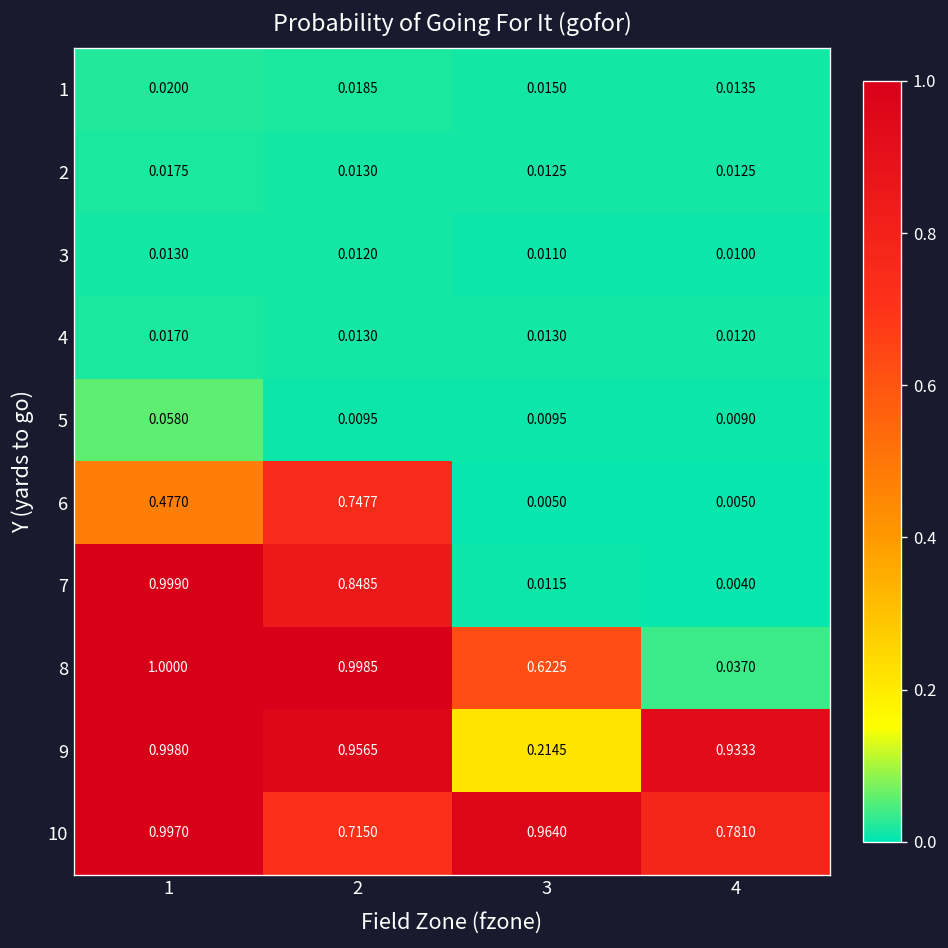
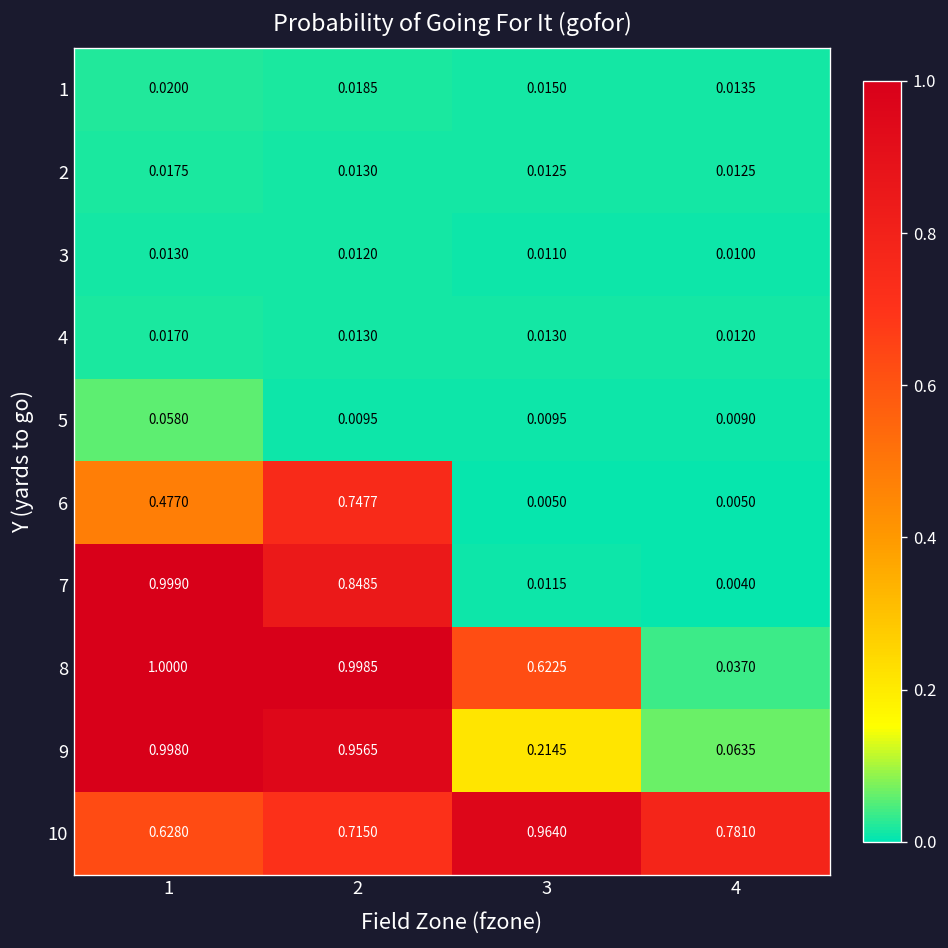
  {
    "1": {
      "1": 0.0200,
      "2": 0.0185,
      "3": 0.0150,
      "4": 0.0135
    },
    "2": {
      "1": 0.0175,
      "2": 0.0130,
      "3": 0.0125,
      "4": 0.0125
    },
    "3": {
      "1": 0.0130,
      "2": 0.0120,
      "3": 0.0110,
      "4": 0.0100
    },
    "4": {
      "1": 0.0170,
      "2": 0.0130,
      "3": 0.0130,
      "4": 0.0120
    },
    "5": {
      "1": 0.0580,
      "2": 0.0095,
      "3": 0.0095,
      "4": 0.0090
    },
    "6": {
      "1": 0.4770,
      "2": 0.7477,
      "3": 0.0050,
      "4": 0.0050
    },
    "7": {
      "1": 0.9990,
      "2": 0.8485,
      "3": 0.0115,
      "4": 0.0040
    },
    "8": {
      "1": 1.0000,
      "2": 0.9985,
      "3": 0.6225,
      "4": 0.0370
    },
    "9": {
      "1": 0.9980,
      "2": 0.9565,
      "3": 0.2145,
-     "4": 0.9333
+     "4": 0.0635
    },
    "10": {
-     "1": 0.9970,
+     "1": 0.6280,
      "2": 0.7150,
      "3": 0.9640,
      "4": 0.7810
    }
  }
